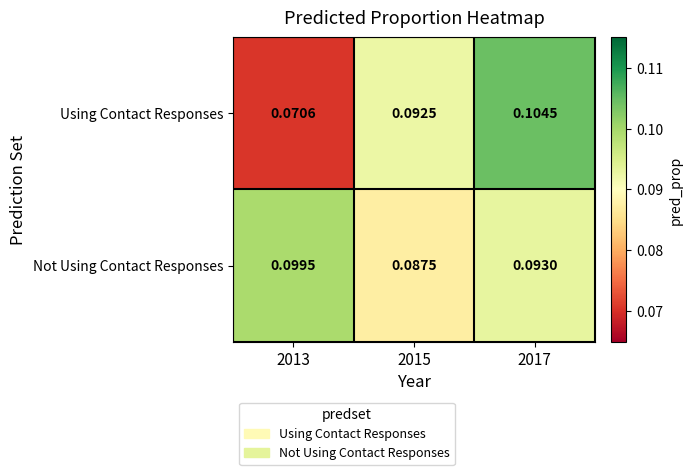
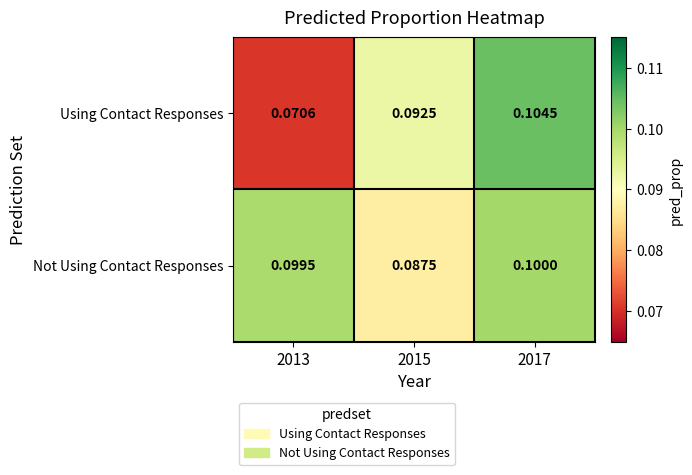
  {
    "Using Contact Responses": {
      "2013": 0.0706,
      "2015": 0.0925,
      "2017": 0.1045
    },
    "Not Using Contact Responses": {
      "2013": 0.0995,
      "2015": 0.0875,
-     "2017": 0.0930
+     "2017": 0.1000
    }
  }
